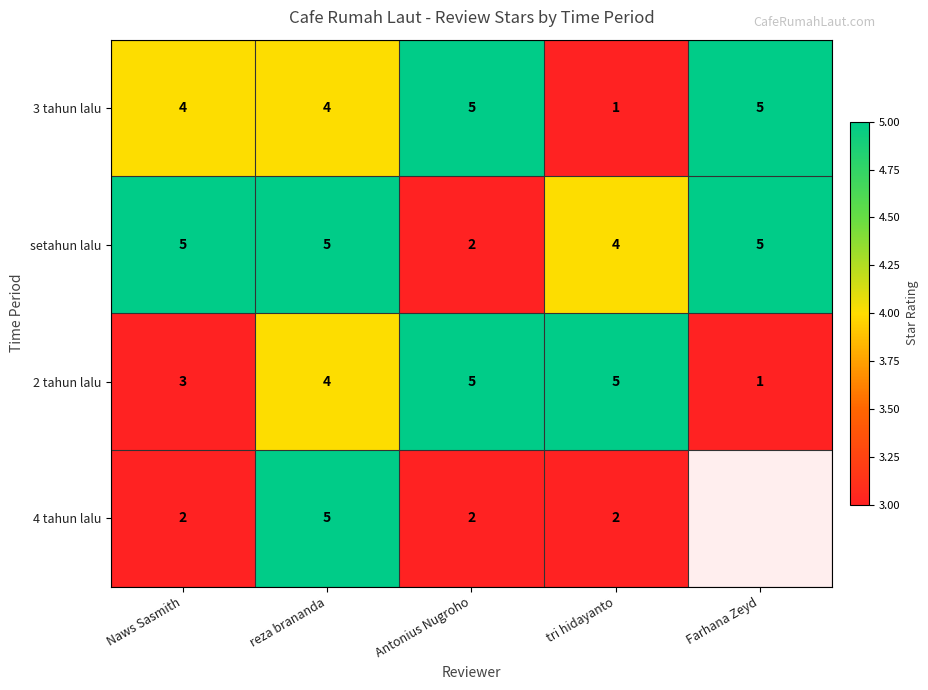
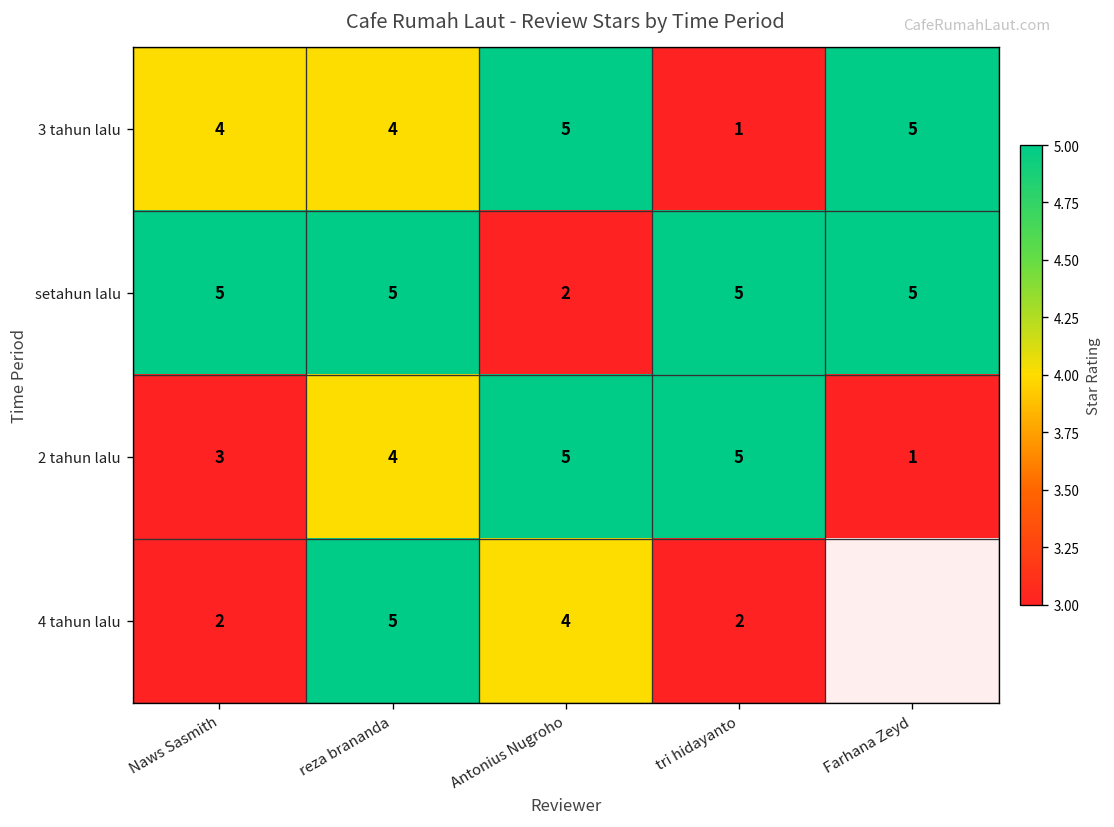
  {
    "3 tahun lalu": {
      "Naws Sasmith": 4,
      "reza brananda": 4,
      "Antonius Nugroho": 5,
      "tri hidayanto": 1,
      "Farhana Zeyd": 5
    },
    "setahun lalu": {
      "Naws Sasmith": 5,
      "reza brananda": 5,
      "Antonius Nugroho": 2,
-     "tri hidayanto": 4,
+     "tri hidayanto": 5,
      "Farhana Zeyd": 5
    },
    "2 tahun lalu": {
      "Naws Sasmith": 3,
      "reza brananda": 4,
      "Antonius Nugroho": 5,
      "tri hidayanto": 5,
      "Farhana Zeyd": 1
    },
    "4 tahun lalu": {
      "Naws Sasmith": 2,
      "reza brananda": 5,
-     "Antonius Nugroho": 2,
+     "Antonius Nugroho": 4,
      "tri hidayanto": 2
    }
  }
